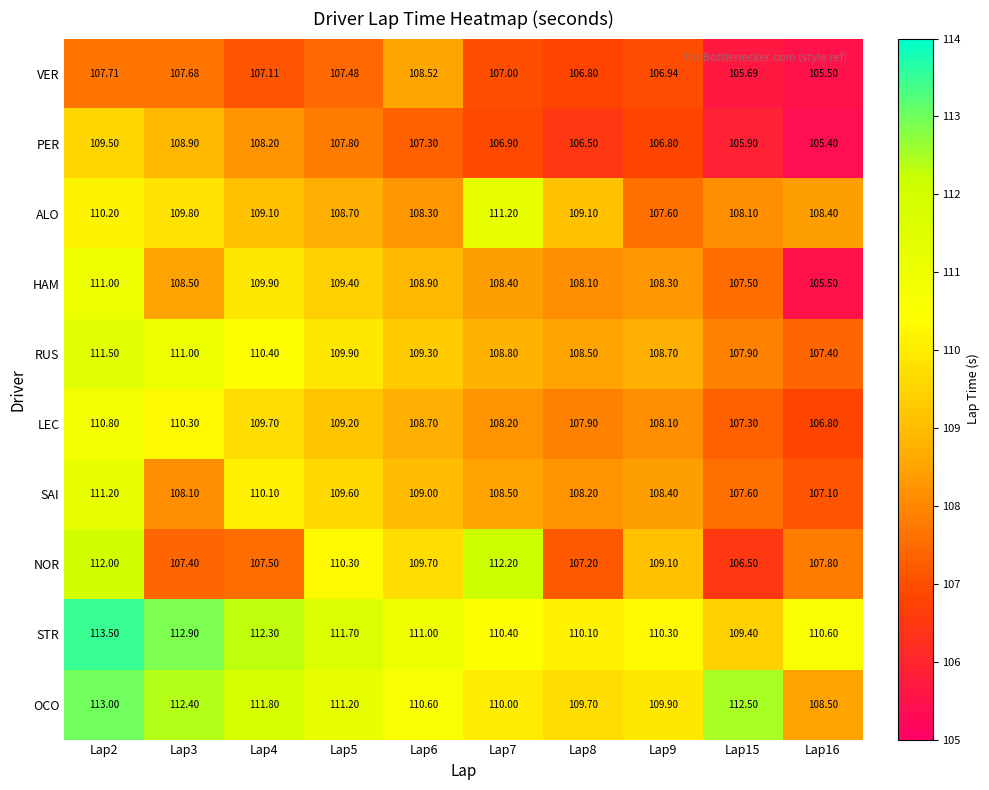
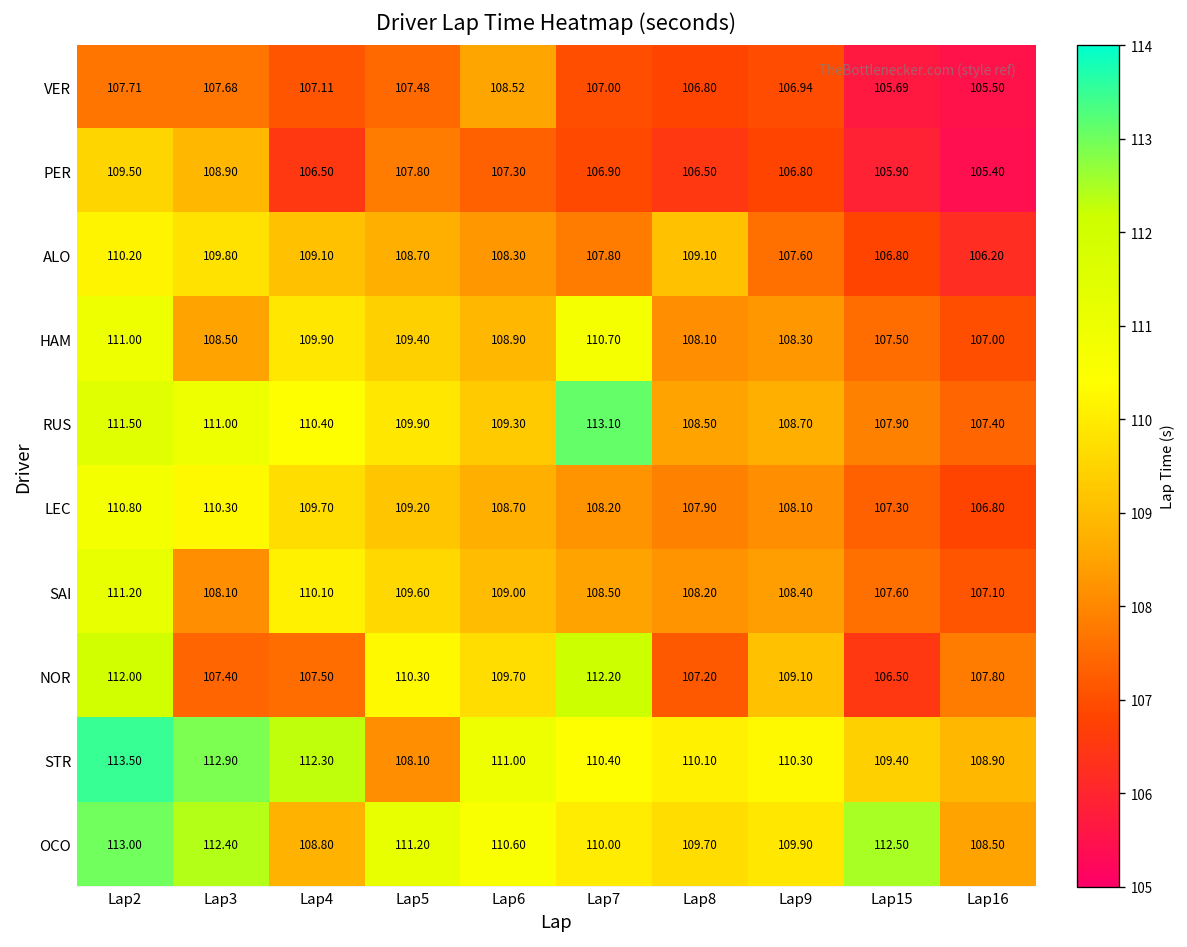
  {
    "VER": {
      "Lap2": 107.71,
      "Lap3": 107.68,
      "Lap4": 107.11,
      "Lap5": 107.48,
      "Lap6": 108.52,
      "Lap7": 107.00,
      "Lap8": 106.80,
      "Lap9": 106.94,
      "Lap16": 105.50
    },
    "PER": {
      "Lap2": 109.50,
      "Lap3": 108.90,
-     "Lap4": 108.20,
+     "Lap4": 106.50,
      "Lap5": 107.80,
      "Lap6": 107.30,
      "Lap7": 106.90,
      "Lap8": 106.50,
      "Lap9": 106.80,
      "Lap15": 105.90,
      "Lap16": 105.40
    },
    "ALO": {
      "Lap2": 110.20,
      "Lap3": 109.80,
      "Lap4": 109.10,
      "Lap5": 108.70,
      "Lap6": 108.30,
-     "Lap7": 111.20,
+     "Lap7": 107.80,
      "Lap8": 109.10,
      "Lap9": 107.60,
-     "Lap15": 108.10,
-     "Lap16": 108.40
+     "Lap15": 106.80,
+     "Lap16": 106.20
    },
    "HAM": {
      "Lap2": 111.00,
      "Lap3": 108.50,
      "Lap4": 109.90,
      "Lap5": 109.40,
      "Lap6": 108.90,
-     "Lap7": 108.40,
+     "Lap7": 110.70,
      "Lap8": 108.10,
      "Lap9": 108.30,
      "Lap15": 107.50,
-     "Lap16": 105.50
+     "Lap16": 107.00
    },
    "RUS": {
      "Lap2": 111.50,
      "Lap3": 111.00,
      "Lap4": 110.40,
      "Lap5": 109.90,
      "Lap6": 109.30,
-     "Lap7": 108.80,
+     "Lap7": 113.10,
      "Lap8": 108.50,
      "Lap9": 108.70,
      "Lap15": 107.90,
      "Lap16": 107.40
    },
    "LEC": {
      "Lap2": 110.80,
      "Lap3": 110.30,
      "Lap4": 109.70,
      "Lap5": 109.20,
      "Lap6": 108.70,
      "Lap7": 108.20,
      "Lap8": 107.90,
      "Lap9": 108.10,
      "Lap15": 107.30,
      "Lap16": 106.80
    },
    "SAI": {
      "Lap2": 111.20,
      "Lap3": 108.10,
      "Lap4": 110.10,
      "Lap5": 109.60,
      "Lap6": 109.00,
      "Lap7": 108.50,
      "Lap8": 108.20,
      "Lap9": 108.40,
      "Lap15": 107.60,
      "Lap16": 107.10
    },
    "NOR": {
      "Lap2": 112.00,
      "Lap3": 107.40,
      "Lap4": 107.50,
      "Lap5": 110.30,
      "Lap6": 109.70,
      "Lap7": 112.20,
      "Lap8": 107.20,
      "Lap9": 109.10,
      "Lap15": 106.50,
      "Lap16": 107.80
    },
    "STR": {
      "Lap2": 113.50,
      "Lap3": 112.90,
      "Lap4": 112.30,
-     "Lap5": 111.70,
+     "Lap5": 108.10,
      "Lap6": 111.00,
      "Lap7": 110.40,
      "Lap8": 110.10,
      "Lap9": 110.30,
      "Lap15": 109.40,
-     "Lap16": 110.60
+     "Lap16": 108.90
    },
    "OCO": {
      "Lap2": 113.00,
      "Lap3": 112.40,
-     "Lap4": 111.80,
+     "Lap4": 108.80,
      "Lap5": 111.20,
      "Lap6": 110.60,
      "Lap7": 110.00,
      "Lap8": 109.70,
      "Lap9": 109.90,
      "Lap15": 112.50,
      "Lap16": 108.50
    }
  }
